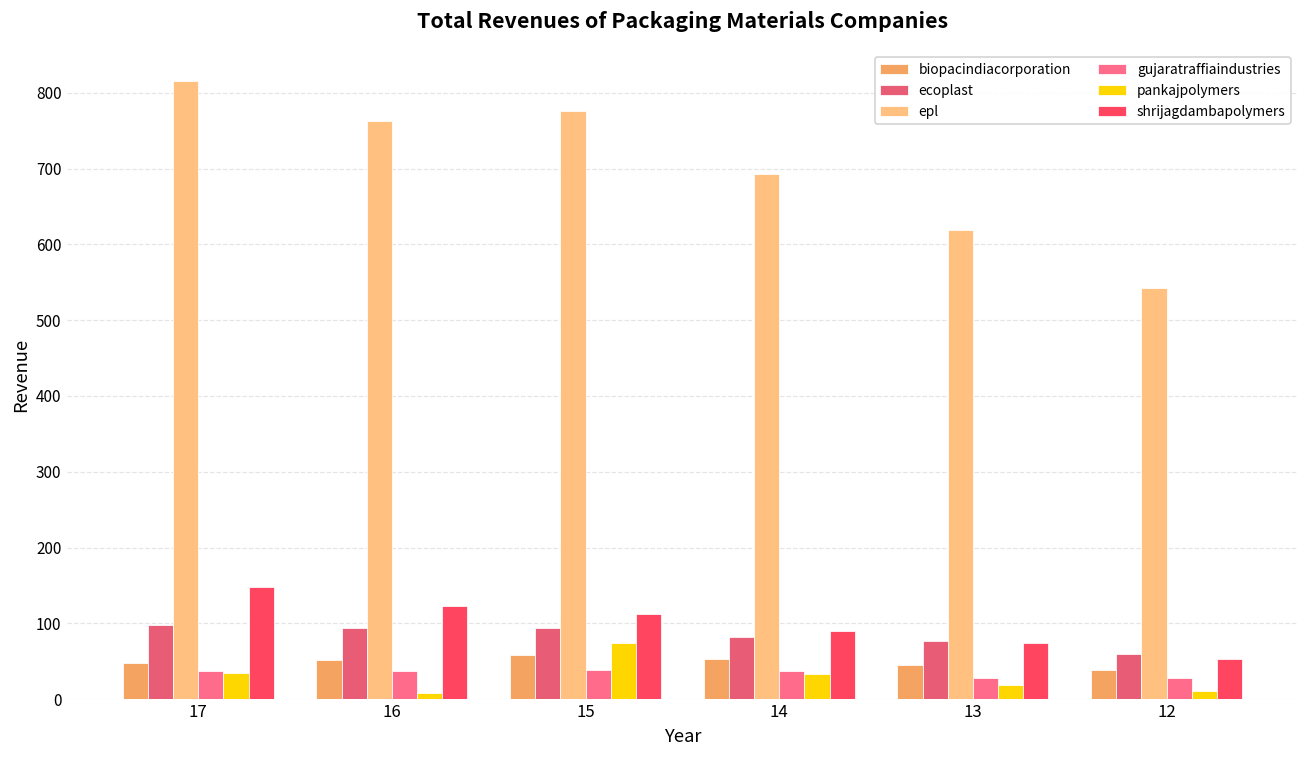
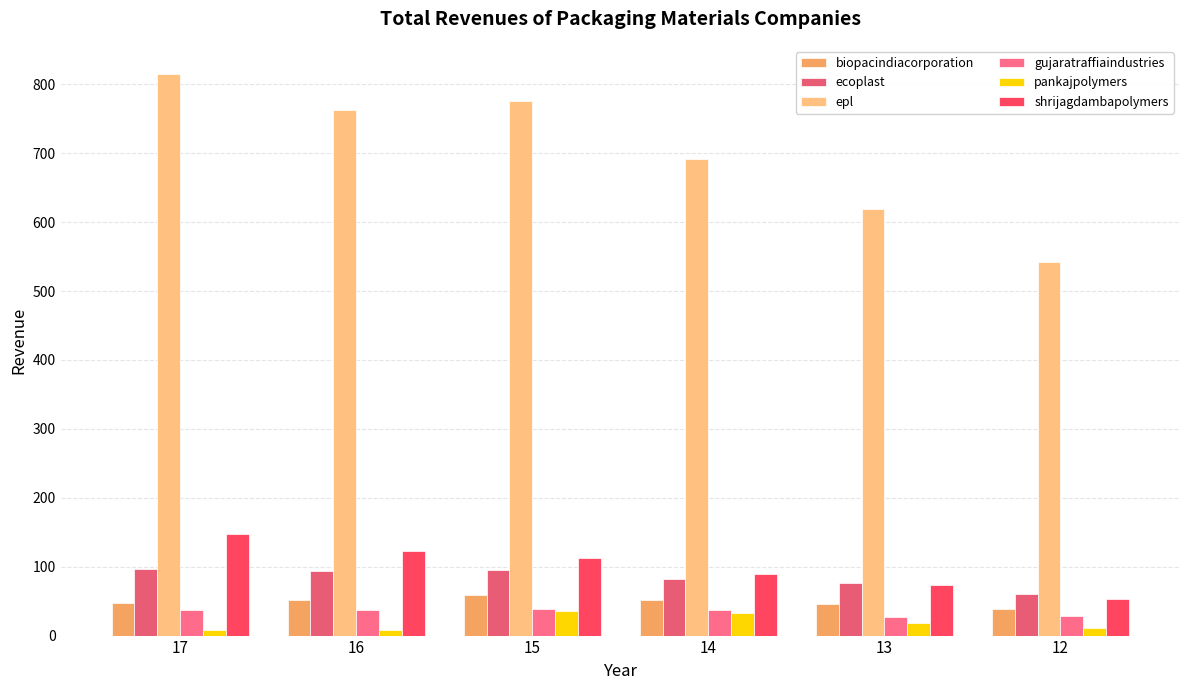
  {
    "pankajpolymers": {
-     "17": 30,
+     "17": 10,
      "16": 10,
-     "15": 70,
+     "15": 40,
      "14": 30,
      "13": 20,
      "12": 10
    }
  }
